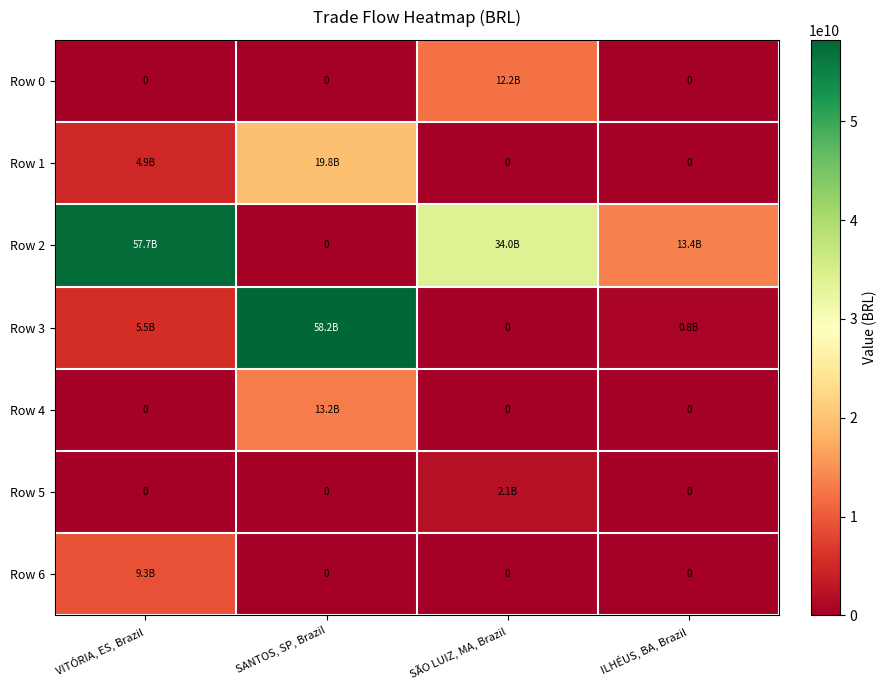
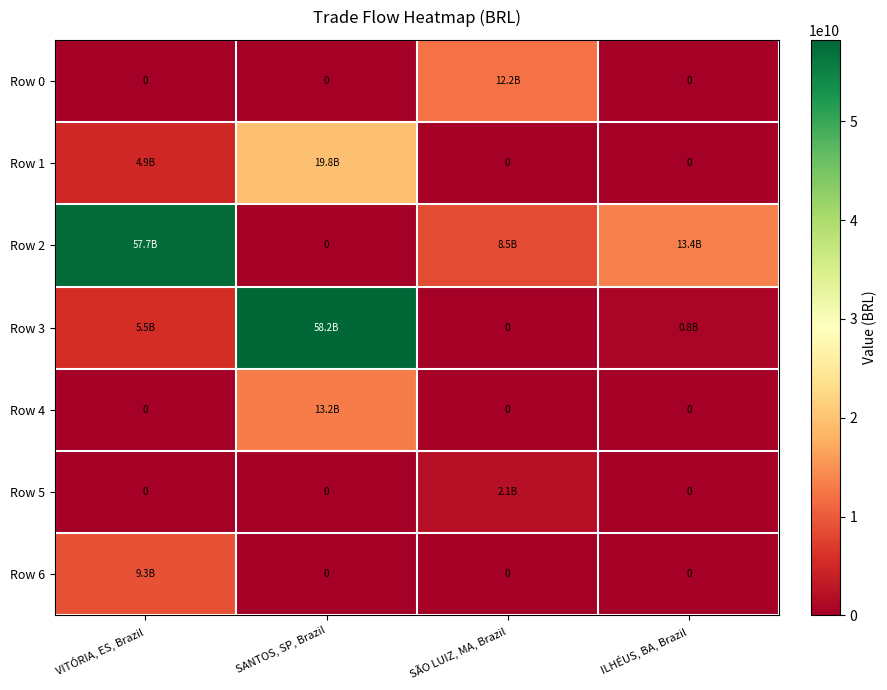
  {
    "Row 0": {
      "VITÓRIA, ES, Brazil": "0",
      "SANTOS, SP, Brazil": "0",
      "SÃO LUIZ, MA, Brazil": "12.2B",
      "ILHÉUS, BA, Brazil": "0"
    },
    "Row 1": {
      "VITÓRIA, ES, Brazil": "4.9B",
      "SANTOS, SP, Brazil": "19.8B",
      "SÃO LUIZ, MA, Brazil": "0",
      "ILHÉUS, BA, Brazil": "0"
    },
    "Row 2": {
      "VITÓRIA, ES, Brazil": "57.7B",
      "SANTOS, SP, Brazil": "0",
-     "SÃO LUIZ, MA, Brazil": "34.0B",
+     "SÃO LUIZ, MA, Brazil": "8.5B",
      "ILHÉUS, BA, Brazil": "13.4B"
    },
    "Row 3": {
      "VITÓRIA, ES, Brazil": "5.5B",
      "SANTOS, SP, Brazil": "58.2B",
      "SÃO LUIZ, MA, Brazil": "0",
      "ILHÉUS, BA, Brazil": "0.8B"
    },
    "Row 4": {
      "VITÓRIA, ES, Brazil": "0",
      "SANTOS, SP, Brazil": "13.2B",
      "SÃO LUIZ, MA, Brazil": "0",
      "ILHÉUS, BA, Brazil": "0"
    },
    "Row 5": {
      "VITÓRIA, ES, Brazil": "0",
      "SANTOS, SP, Brazil": "0",
      "SÃO LUIZ, MA, Brazil": "2.1B",
      "ILHÉUS, BA, Brazil": "0"
    },
    "Row 6": {
      "VITÓRIA, ES, Brazil": "9.3B",
      "SANTOS, SP, Brazil": "0",
      "SÃO LUIZ, MA, Brazil": "0",
      "ILHÉUS, BA, Brazil": "0"
    }
  }
